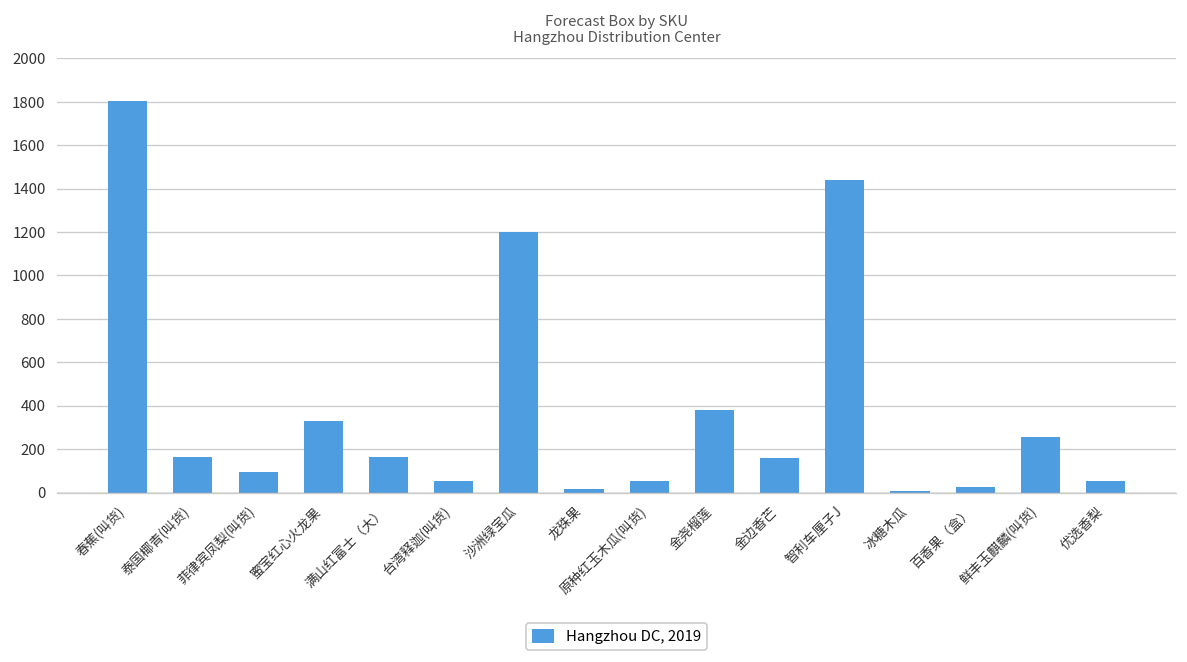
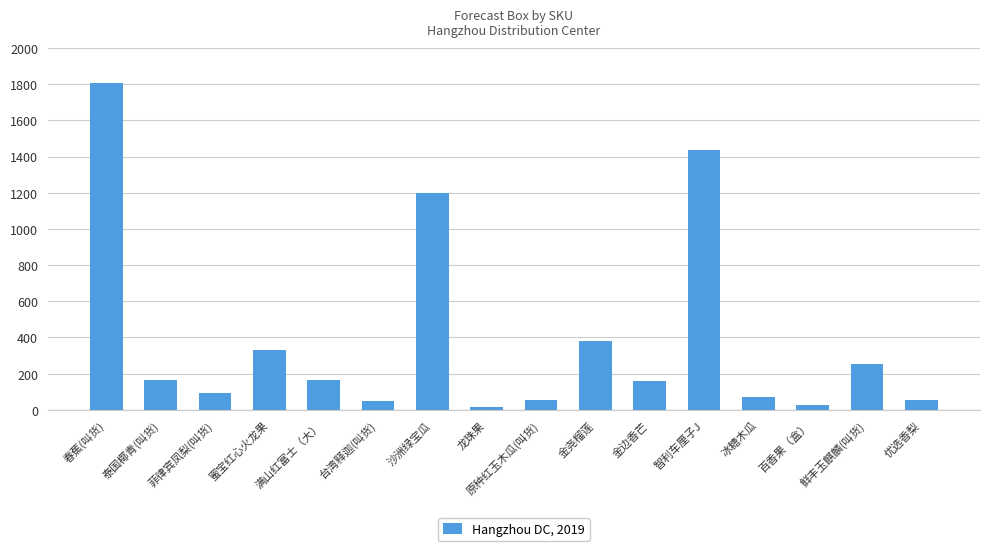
  {
    "春蕉(叫货)": 1810,
    "泰国椰青(叫货)": 170,
    "菲律宾凤梨(叫货)": 100,
    "蜜宝红心火龙果": 330,
    "满山红富士（大）": 160,
    "台湾释迦(叫货)": 50,
    "沙洲绿宝瓜": 1200,
    "龙珠果": 10,
    "原种红玉木瓜(叫货)": 60,
    "金尧榴莲": 380,
    "金边香芒": 160,
    "智利车厘子J": 1440,
-   "冰糖木瓜": 10,
+   "冰糖木瓜": 70,
    "百香果（盒）": 30,
    "鲜丰玉麒麟(叫货)": 250,
    "优选香梨": 50
  }
